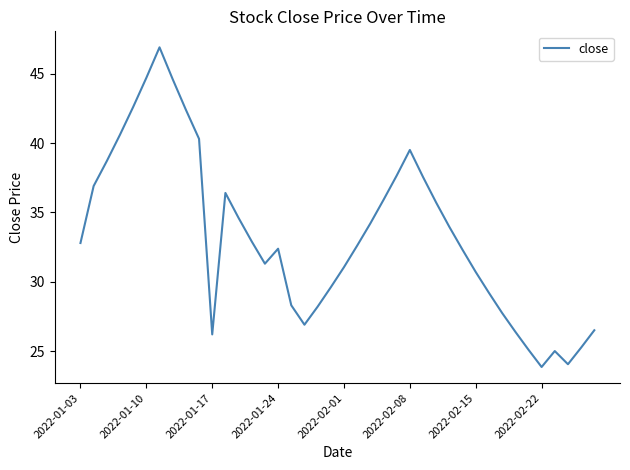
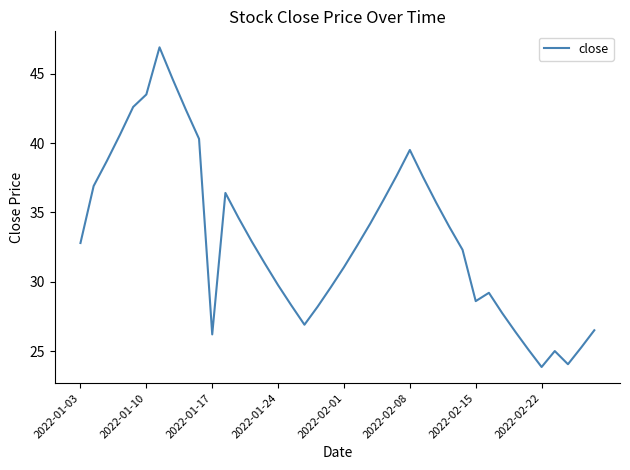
  {
    "2022-01-03": 32.8,
-   "2022-01-10": 44.7,
+   "2022-01-10": 43.5,
    "2022-01-17": 26.2,
-   "2022-01-24": 32.4,
+   "2022-01-24": 29.8,
    "2022-02-01": 31.1,
    "2022-02-08": 39.5,
-   "2022-02-15": 30.7,
+   "2022-02-15": 28.6,
    "2022-02-22": 23.9
  }
